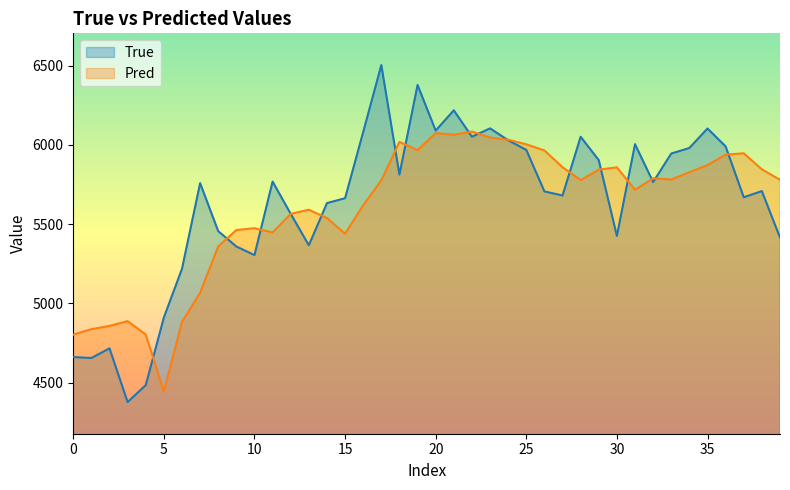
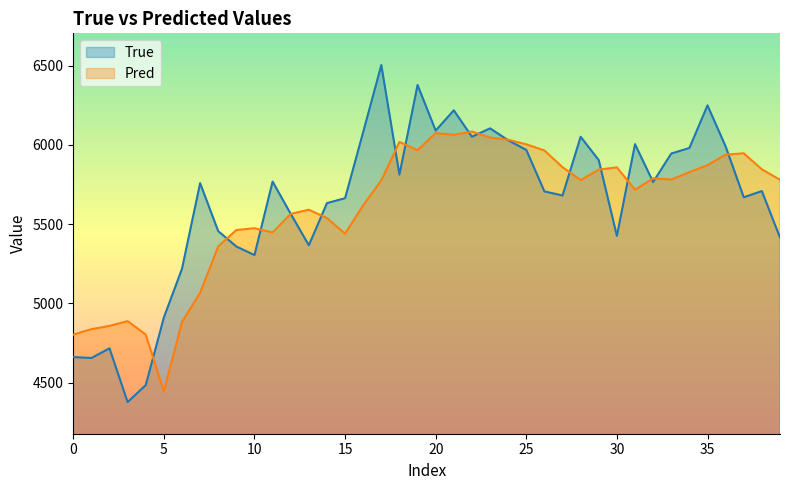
  {
    "True": {
      "0": 4660,
      "5": 4910,
      "10": 5310,
      "15": 5660,
      "25": 5970,
      "30": 5430,
-     "35": 6100
+     "35": 6250
    },
    "Pred": {
      "0": 4800,
      "5": 4440,
      "10": 5470,
      "15": 5440,
      "25": 6000,
      "30": 5860,
      "35": 5870
    }
  }
